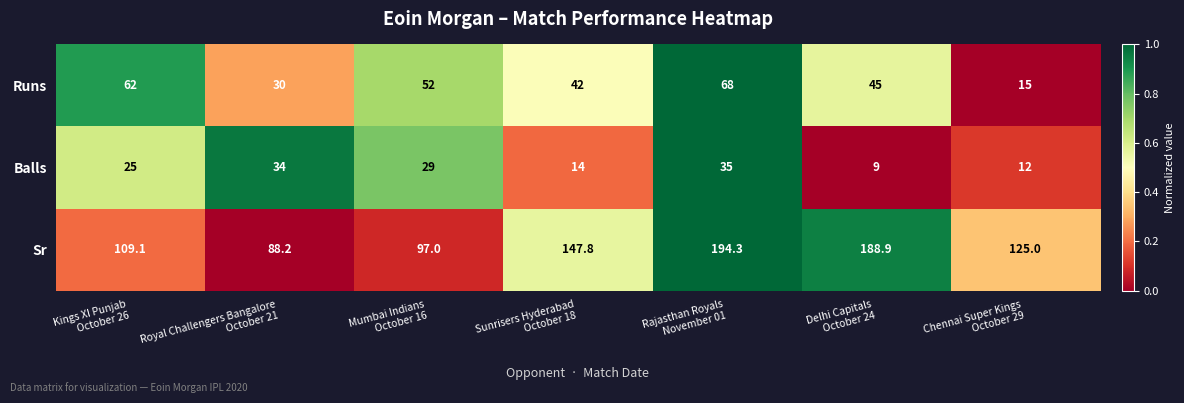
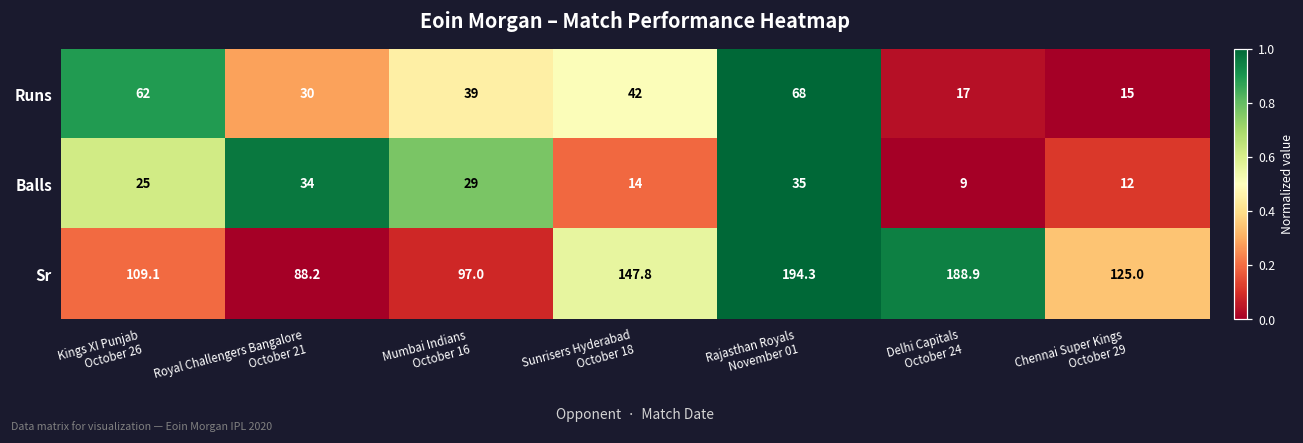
  {
    "Runs": {
      "Kings XI Punjab October 26": 62,
      "Royal Challengers Bangalore October 21": 30,
-     "Mumbai Indians October 16": 52,
+     "Mumbai Indians October 16": 39,
      "Sunrisers Hyderabad October 18": 42,
      "Rajasthan Royals November 01": 68,
-     "Delhi Capitals October 24": 45,
+     "Delhi Capitals October 24": 17,
      "Chennai Super Kings October 29": 15
    },
    "Balls": {
      "Kings XI Punjab October 26": 25,
      "Royal Challengers Bangalore October 21": 34,
      "Mumbai Indians October 16": 29,
      "Sunrisers Hyderabad October 18": 14,
      "Rajasthan Royals November 01": 35,
      "Delhi Capitals October 24": 9,
      "Chennai Super Kings October 29": 12
    },
    "Sr": {
      "Kings XI Punjab October 26": 109.1,
      "Royal Challengers Bangalore October 21": 88.2,
      "Mumbai Indians October 16": 97.0,
      "Sunrisers Hyderabad October 18": 147.8,
      "Rajasthan Royals November 01": 194.3,
      "Delhi Capitals October 24": 188.9,
      "Chennai Super Kings October 29": 125.0
    }
  }
